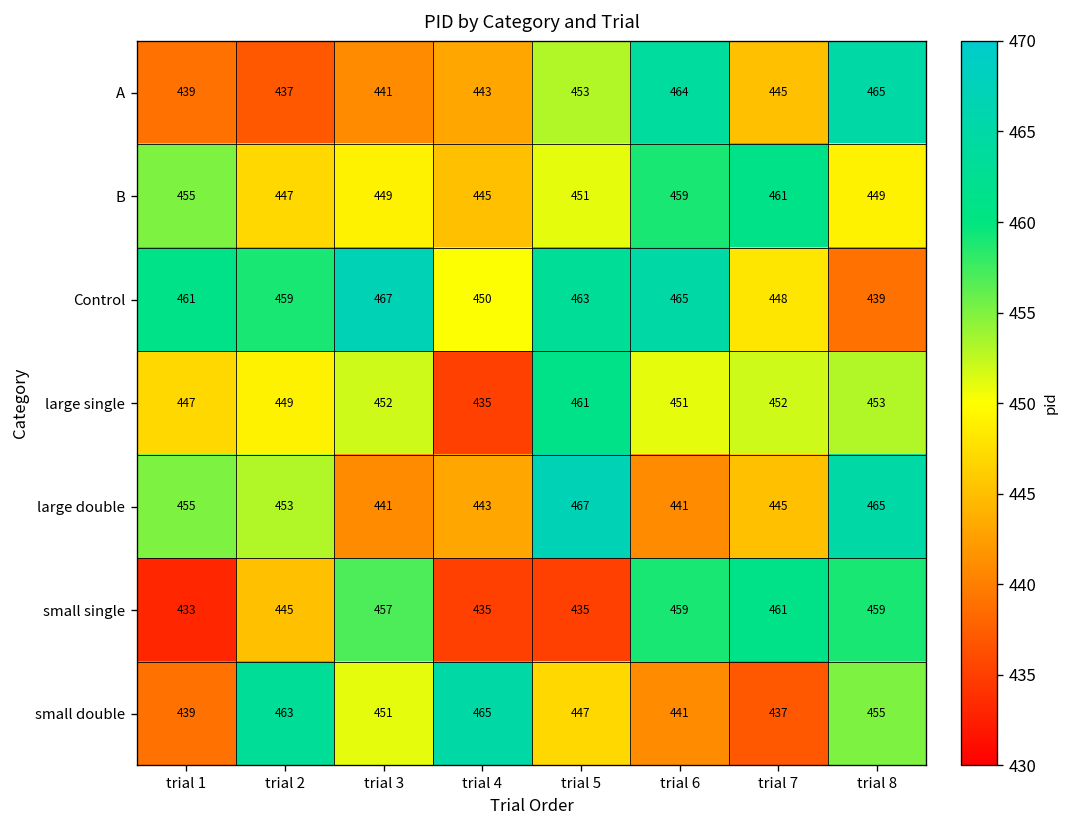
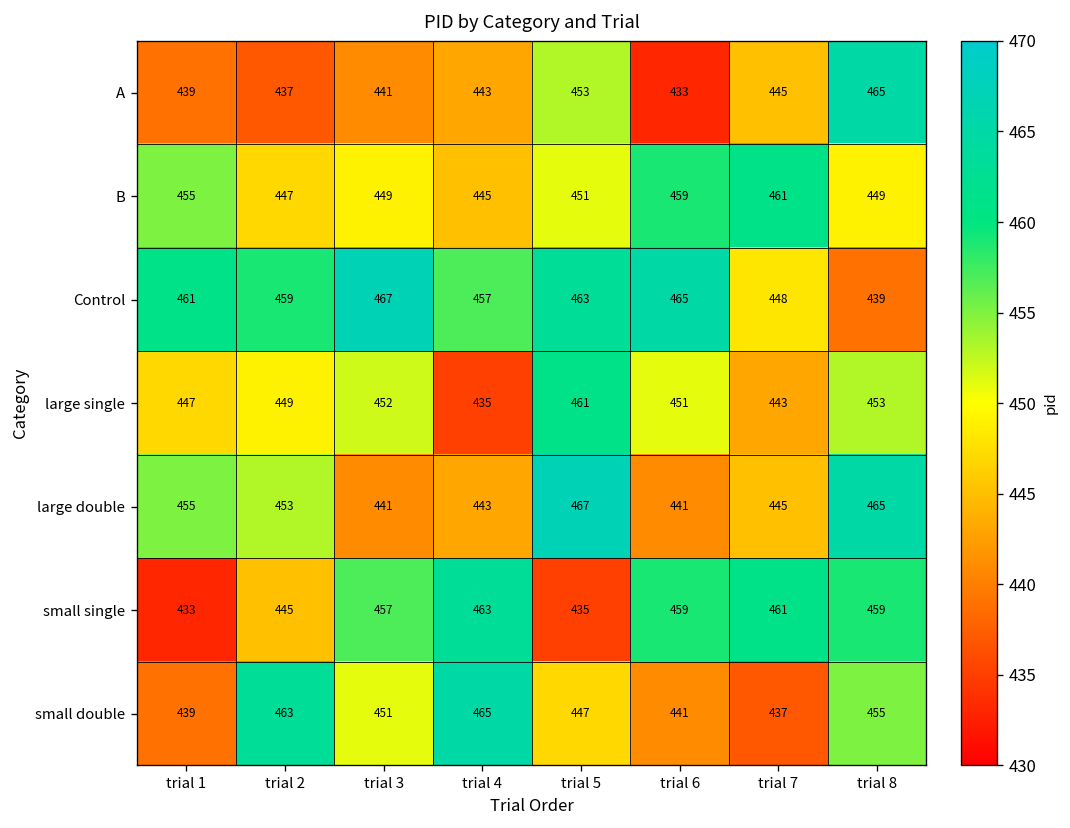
  {
    "A": {
      "trial 1": 439,
      "trial 2": 437,
      "trial 3": 441,
      "trial 4": 443,
      "trial 5": 453,
-     "trial 6": 464,
+     "trial 6": 433,
      "trial 7": 445,
      "trial 8": 465
    },
    "B": {
      "trial 1": 455,
      "trial 2": 447,
      "trial 3": 449,
      "trial 4": 445,
      "trial 5": 451,
      "trial 6": 459,
      "trial 7": 461,
      "trial 8": 449
    },
    "Control": {
      "trial 1": 461,
      "trial 2": 459,
      "trial 3": 467,
-     "trial 4": 450,
+     "trial 4": 457,
      "trial 5": 463,
      "trial 6": 465,
      "trial 7": 448,
      "trial 8": 439
    },
    "large single": {
      "trial 1": 447,
      "trial 2": 449,
      "trial 3": 452,
      "trial 4": 435,
      "trial 5": 461,
      "trial 6": 451,
-     "trial 7": 452,
+     "trial 7": 443,
      "trial 8": 453
    },
    "large double": {
      "trial 1": 455,
      "trial 2": 453,
      "trial 3": 441,
      "trial 4": 443,
      "trial 5": 467,
      "trial 6": 441,
      "trial 7": 445,
      "trial 8": 465
    },
    "small single": {
      "trial 1": 433,
      "trial 2": 445,
      "trial 3": 457,
-     "trial 4": 435,
+     "trial 4": 463,
      "trial 5": 435,
      "trial 6": 459,
      "trial 7": 461,
      "trial 8": 459
    },
    "small double": {
      "trial 1": 439,
      "trial 2": 463,
      "trial 3": 451,
      "trial 4": 465,
      "trial 5": 447,
      "trial 6": 441,
      "trial 7": 437,
      "trial 8": 455
    }
  }
